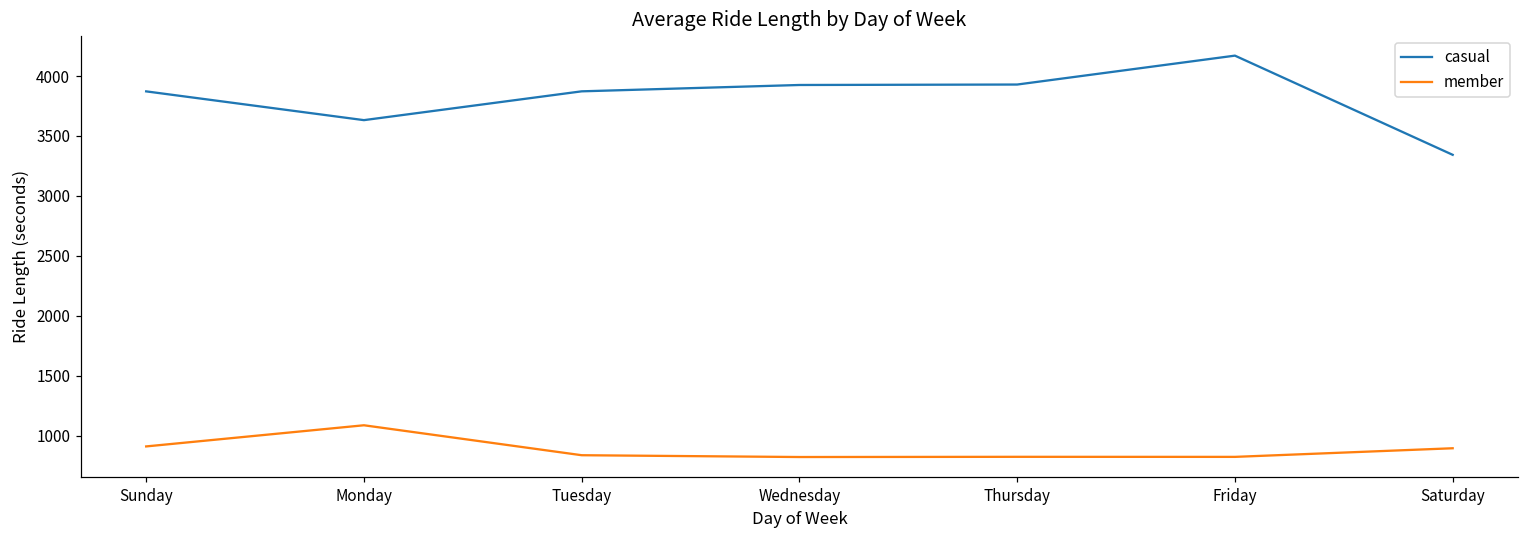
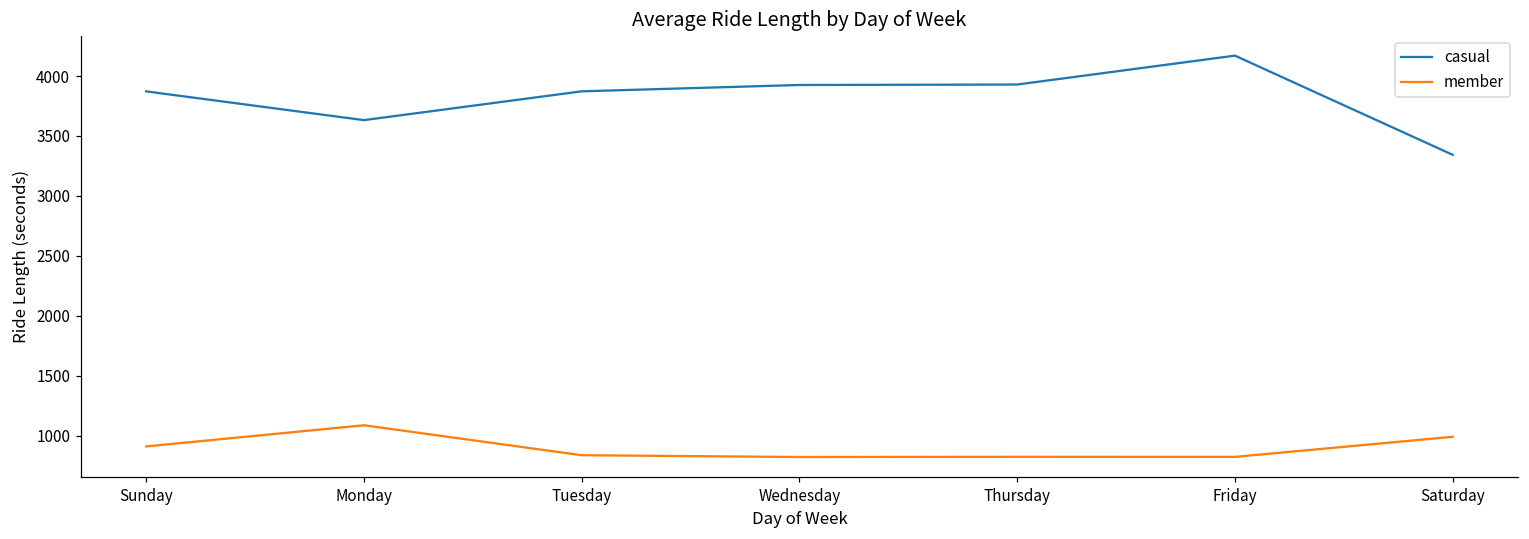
  {
    "casual": {
      "Sunday": 3870,
      "Monday": 3630,
      "Tuesday": 3870,
      "Wednesday": 3930,
      "Thursday": 3930,
      "Friday": 4170,
      "Saturday": 3340
    },
    "member": {
      "Sunday": 910,
      "Monday": 1090,
      "Tuesday": 840,
      "Wednesday": 820,
      "Thursday": 820,
      "Friday": 820,
-     "Saturday": 900
+     "Saturday": 990
    }
  }
